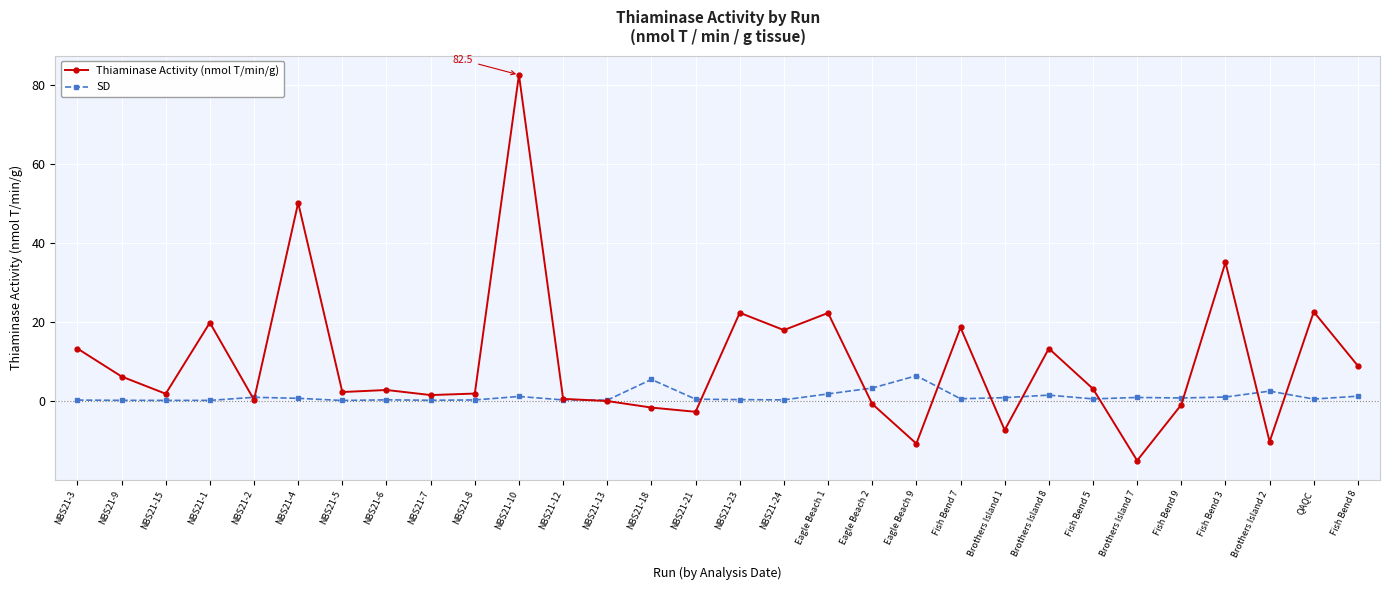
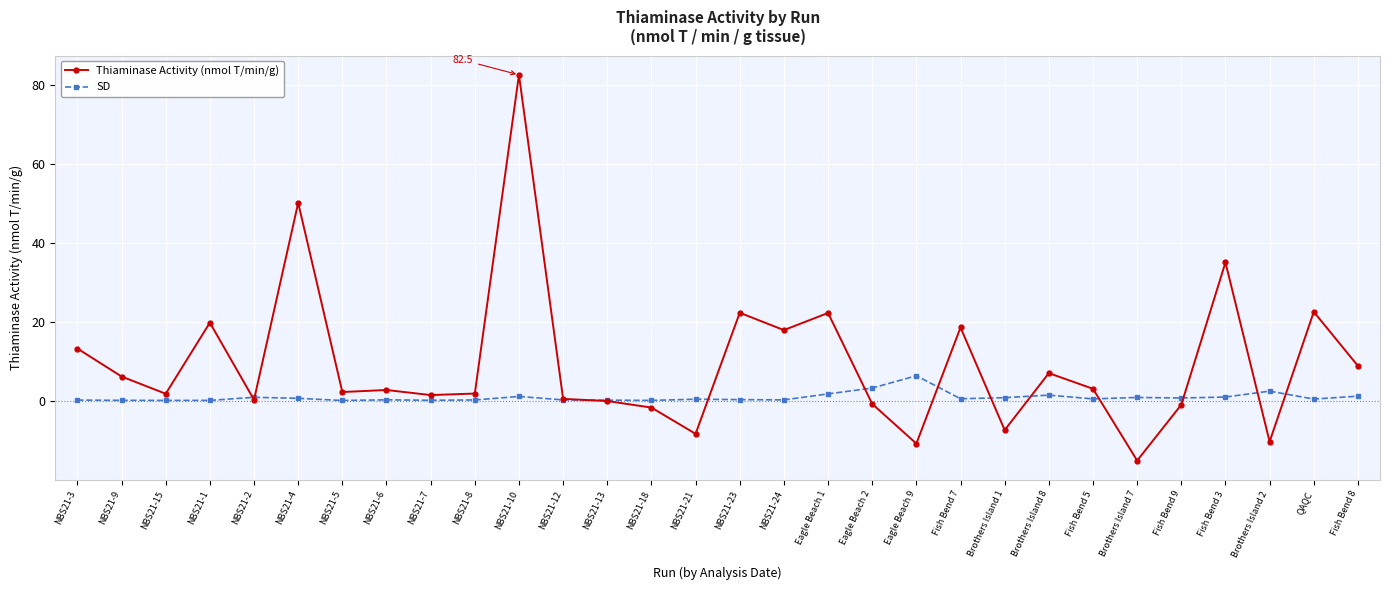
  {
    "Thiaminase Activity (nmol T/min/g)": {
      "NBS21-3": 13,
      "NBS21-9": 6,
      "NBS21-15": 2,
      "NBS21-1": 20,
      "NBS21-4": 50,
      "NBS21-5": 2,
      "NBS21-6": 3,
      "NBS21-7": 1,
      "NBS21-8": 2,
      "NBS21-18": -2,
-     "NBS21-21": -3,
+     "NBS21-21": -8,
      "NBS21-23": 22,
      "NBS21-24": 18,
      "Eagle Beach 1": 22,
      "Eagle Beach 2": -1,
      "Eagle Beach 9": -11,
      "Fish Bend 7": 19,
      "Brothers Island 1": -7,
-     "Brothers Island 8": 13,
+     "Brothers Island 8": 7,
      "Fish Bend 5": 3,
      "Brothers Island 7": -15,
      "Fish Bend 9": -1,
      "Fish Bend 3": 35,
      "Brothers Island 2": -10,
      "QAQC": 23,
      "Fish Bend 8": 9
    },
    "SD": {
      "NBS21-3": 0,
      "NBS21-9": 0,
      "NBS21-15": 0,
      "NBS21-1": 0,
      "NBS21-4": 1,
      "NBS21-5": 0,
      "NBS21-6": 0,
      "NBS21-7": 0,
      "NBS21-8": 0,
      "NBS21-10": 1,
-     "NBS21-18": 5,
+     "NBS21-18": 0,
      "NBS21-21": 0,
      "NBS21-23": 0,
      "NBS21-24": 0,
      "Eagle Beach 1": 2,
      "Eagle Beach 2": 3,
      "Eagle Beach 9": 6,
      "Fish Bend 7": 1,
      "Brothers Island 1": 1,
      "Brothers Island 8": 1,
      "Fish Bend 5": 1,
      "Brothers Island 7": 1,
      "Fish Bend 9": 1,
      "Fish Bend 3": 1,
      "Brothers Island 2": 2,
      "QAQC": 0,
      "Fish Bend 8": 1
    }
  }
